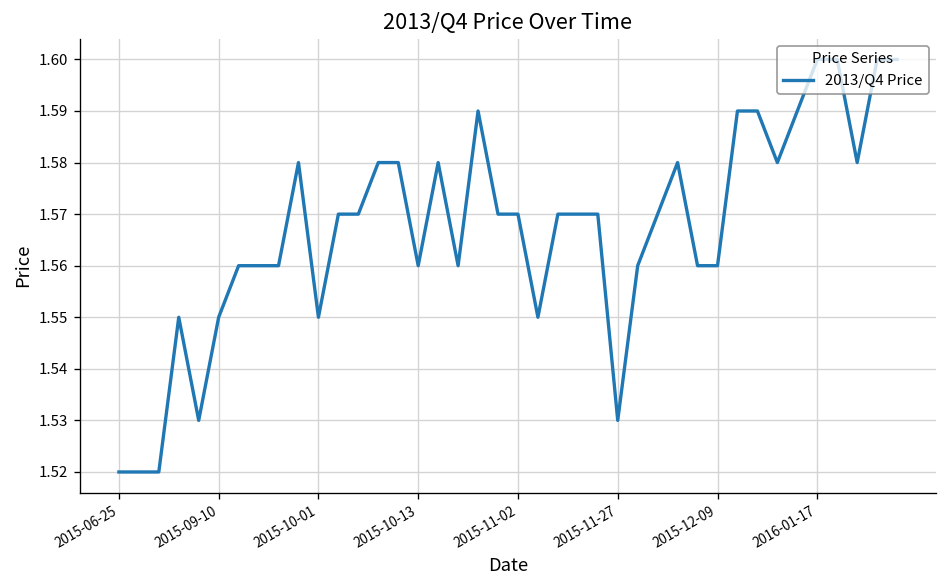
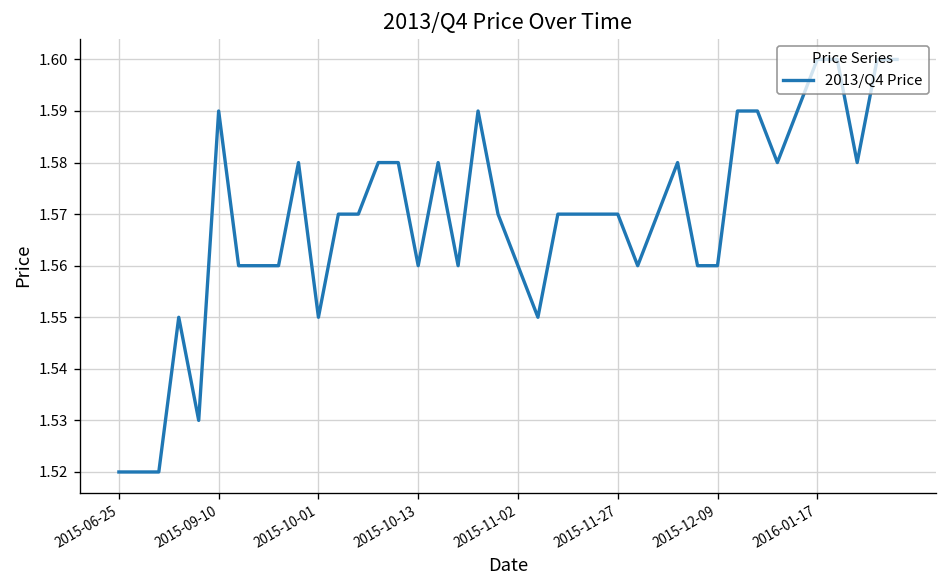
  {
    "2015-06-25": 1.52,
-   "2015-09-10": 1.55,
+   "2015-09-10": 1.59,
    "2015-10-01": 1.55,
    "2015-10-13": 1.56,
-   "2015-11-02": 1.57,
-   "2015-11-27": 1.53,
+   "2015-11-02": 1.56,
+   "2015-11-27": 1.57,
    "2015-12-09": 1.56
  }
